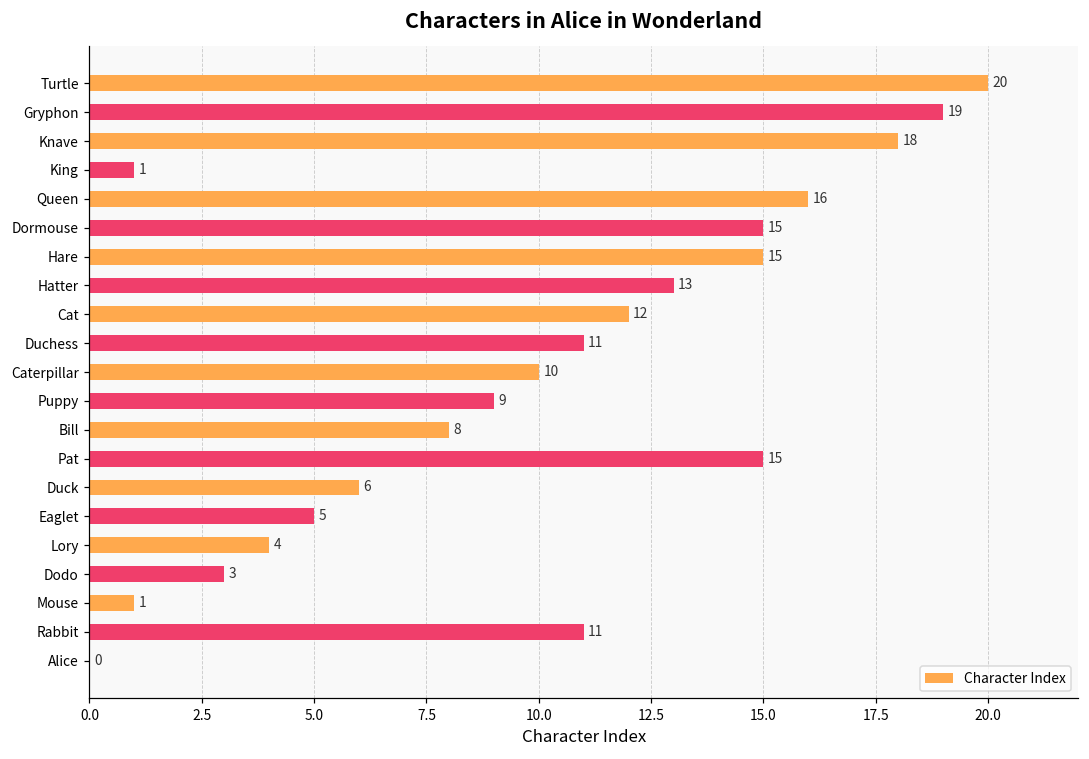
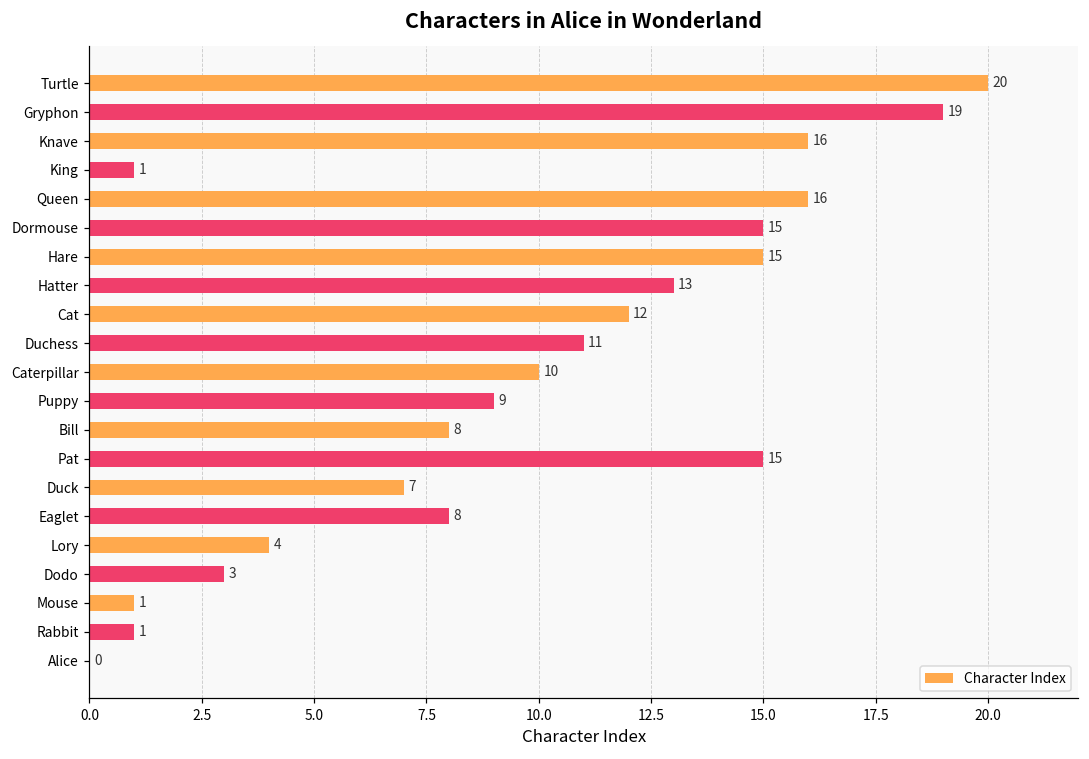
  {
    "Turtle": 20,
    "Gryphon": 19,
-   "Knave": 18,
+   "Knave": 16,
    "King": 1,
    "Queen": 16,
    "Dormouse": 15,
    "Hare": 15,
    "Hatter": 13,
    "Cat": 12,
    "Duchess": 11,
    "Caterpillar": 10,
    "Puppy": 9,
    "Bill": 8,
    "Pat": 15,
-   "Duck": 6,
-   "Eaglet": 5,
+   "Duck": 7,
+   "Eaglet": 8,
    "Lory": 4,
    "Dodo": 3,
    "Mouse": 1,
-   "Rabbit": 11,
+   "Rabbit": 1,
    "Alice": 0
  }
